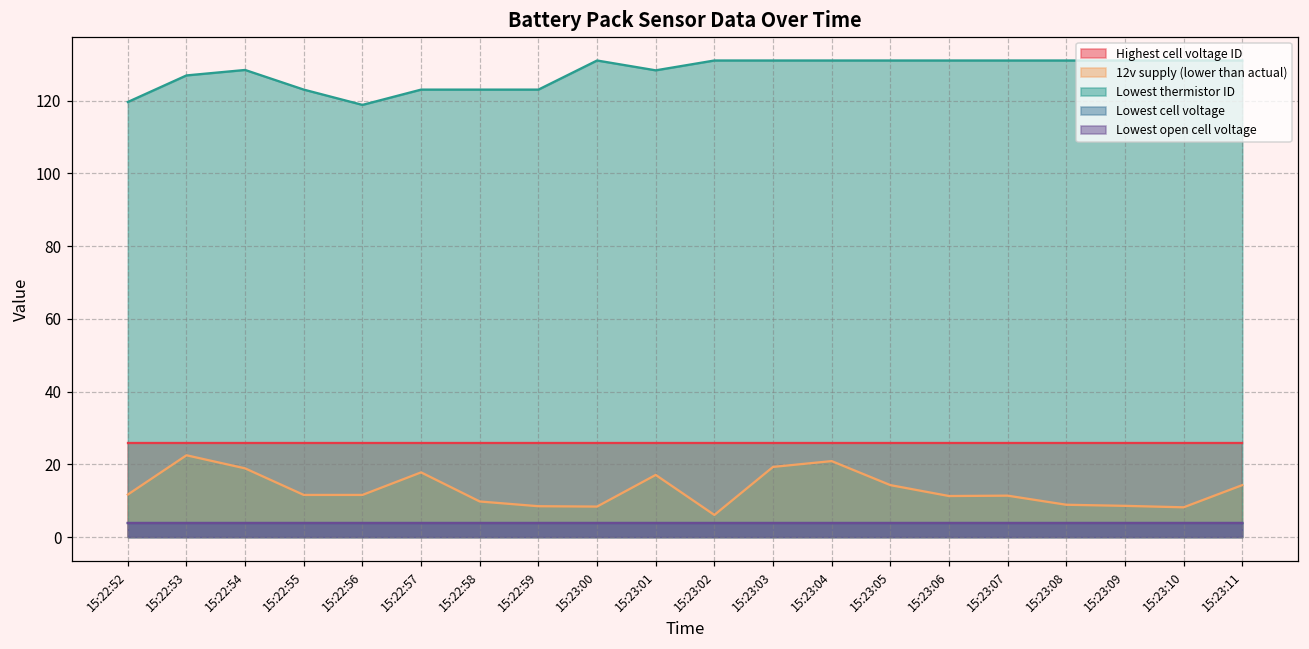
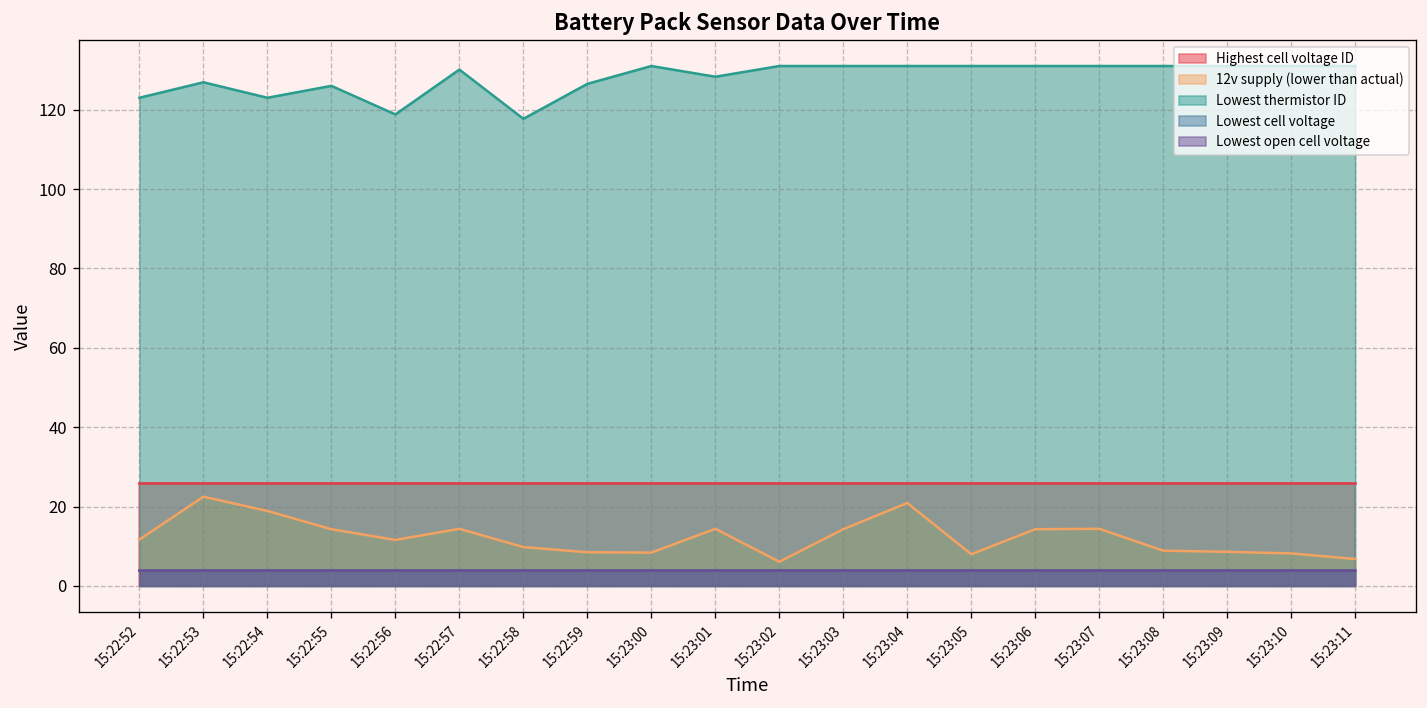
  {
    "Highest cell voltage ID": {
      "15:22:52": 26,
      "15:22:53": 26,
      "15:22:54": 26,
      "15:22:55": 26,
      "15:22:56": 26,
      "15:22:57": 26,
      "15:22:58": 26,
      "15:22:59": 26,
      "15:23:00": 26,
      "15:23:01": 26,
      "15:23:02": 26,
      "15:23:03": 26,
      "15:23:04": 26,
      "15:23:05": 26,
      "15:23:06": 26,
      "15:23:07": 26,
      "15:23:08": 26,
      "15:23:09": 26,
      "15:23:10": 26,
      "15:23:11": 26
    },
    "12v supply (lower than actual)": {
      "15:22:52": 12,
      "15:22:53": 23,
      "15:22:54": 19,
-     "15:22:55": 12,
+     "15:22:55": 14,
      "15:22:56": 12,
-     "15:22:57": 18,
+     "15:22:57": 14,
      "15:22:58": 10,
      "15:22:59": 9,
      "15:23:00": 8,
-     "15:23:01": 17,
+     "15:23:01": 14,
      "15:23:02": 6,
-     "15:23:03": 19,
+     "15:23:03": 14,
      "15:23:04": 21,
-     "15:23:05": 14,
-     "15:23:06": 11,
-     "15:23:07": 11,
+     "15:23:05": 8,
+     "15:23:06": 14,
+     "15:23:07": 14,
      "15:23:08": 9,
      "15:23:09": 9,
      "15:23:10": 8,
-     "15:23:11": 14
+     "15:23:11": 7
    },
    "Lowest thermistor ID": {
-     "15:22:52": 120,
+     "15:22:52": 123,
      "15:22:53": 127,
-     "15:22:54": 128,
-     "15:22:55": 123,
+     "15:22:54": 123,
+     "15:22:55": 126,
      "15:22:56": 119,
-     "15:22:57": 123,
-     "15:22:58": 123,
-     "15:22:59": 123,
+     "15:22:57": 130,
+     "15:22:58": 118,
+     "15:22:59": 127,
      "15:23:00": 131,
      "15:23:01": 128,
      "15:23:02": 131,
      "15:23:03": 131,
      "15:23:04": 131,
      "15:23:05": 131,
      "15:23:06": 131,
      "15:23:07": 131,
      "15:23:08": 131
    },
    "Lowest open cell voltage": {
      "15:22:52": 4,
      "15:22:53": 4,
      "15:22:54": 4,
      "15:22:55": 4,
      "15:22:56": 4,
      "15:22:57": 4,
      "15:22:58": 4,
      "15:22:59": 4,
      "15:23:00": 4,
      "15:23:01": 4,
      "15:23:02": 4,
      "15:23:03": 4,
      "15:23:04": 4,
      "15:23:05": 4,
      "15:23:06": 4,
      "15:23:07": 4,
      "15:23:08": 4,
      "15:23:09": 4,
      "15:23:10": 4,
      "15:23:11": 4
    }
  }
